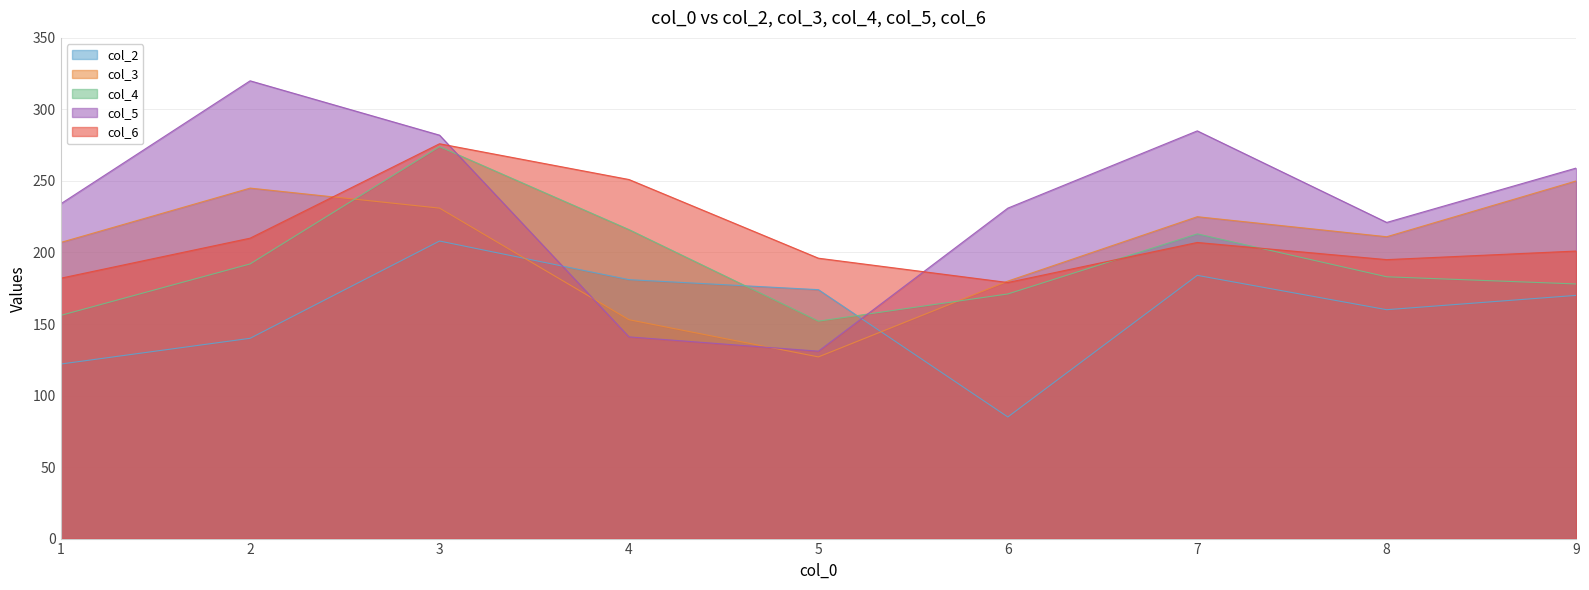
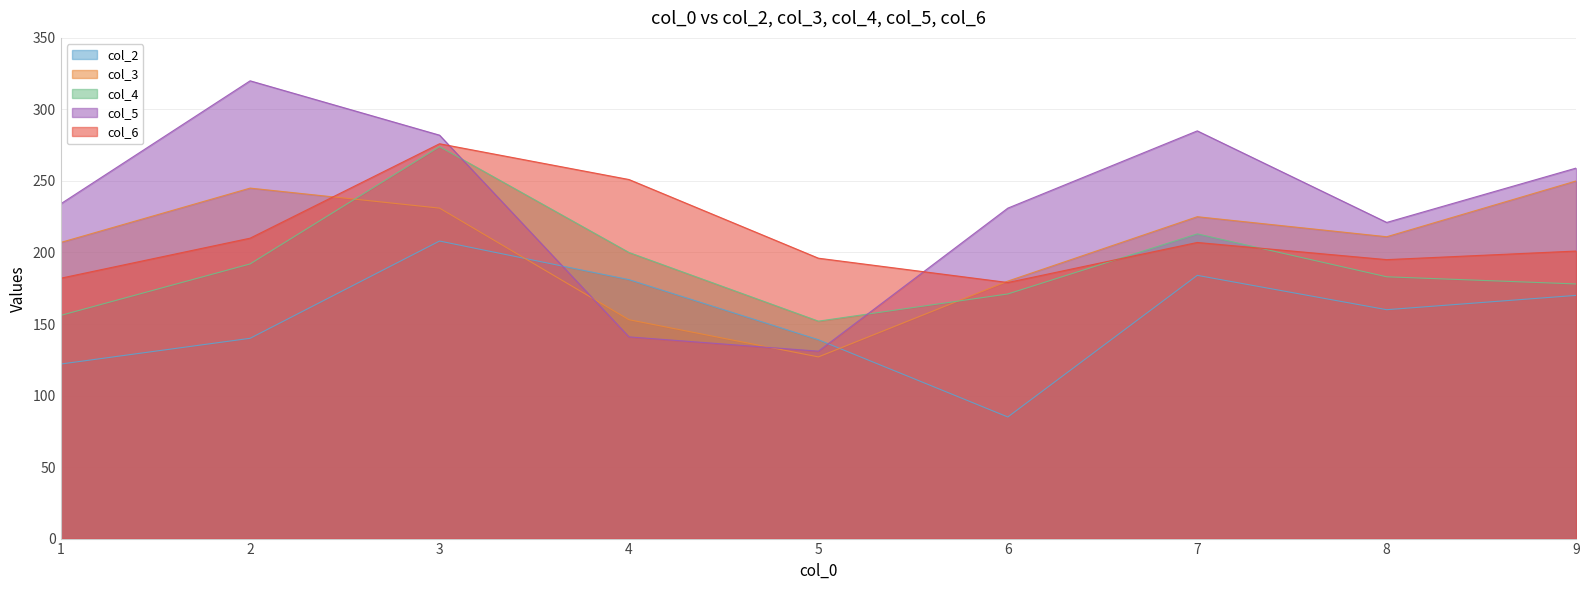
  {
    "col_2": {
      "1": 122,
      "2": 140,
      "3": 208,
      "4": 181,
-     "5": 174,
+     "5": 139,
      "6": 85,
      "7": 184,
      "8": 160,
      "9": 170
    },
    "col_4": {
      "1": 156,
      "2": 192,
      "3": 274,
-     "4": 216,
+     "4": 200,
      "5": 152,
      "6": 171,
      "7": 213,
      "8": 183,
      "9": 178
    },
    "col_5": {
      "1": 234,
      "2": 320,
      "3": 282,
      "4": 141,
      "5": 131,
      "6": 231,
      "7": 285,
      "8": 221,
      "9": 259
    }
  }
